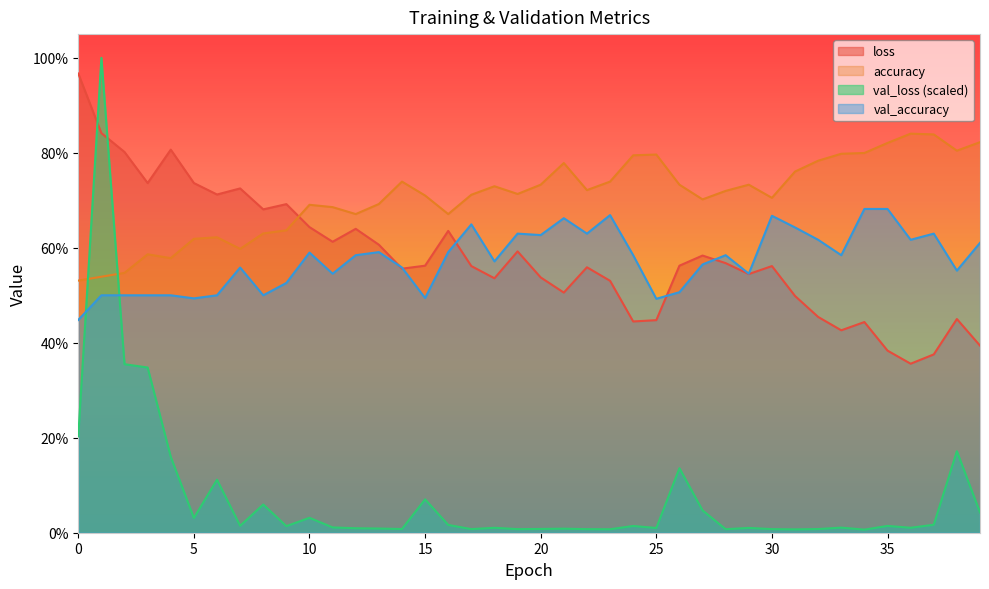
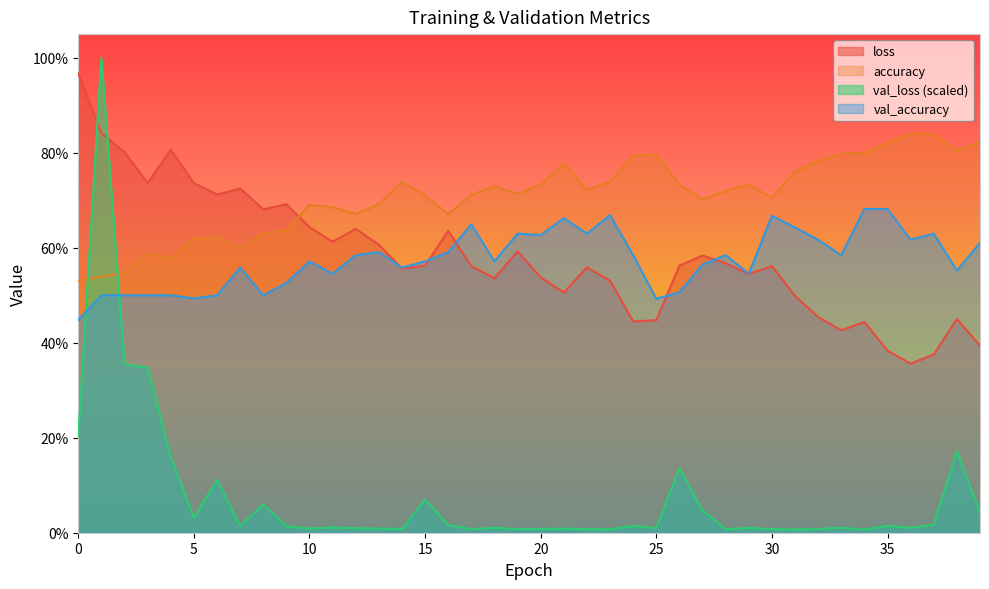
  {
    "val_loss (scaled)": {
      "0": "20%",
      "5": "3%",
-     "10": "3%",
+     "10": "1%",
      "15": "7%",
      "20": "1%",
      "25": "1%",
      "30": "1%",
      "35": "1%"
    },
    "val_accuracy": {
      "0": "45%",
      "5": "49%",
-     "10": "59%",
-     "15": "49%",
+     "10": "57%",
+     "15": "57%",
      "20": "63%",
      "25": "49%",
      "30": "67%",
      "35": "68%"
    }
  }
